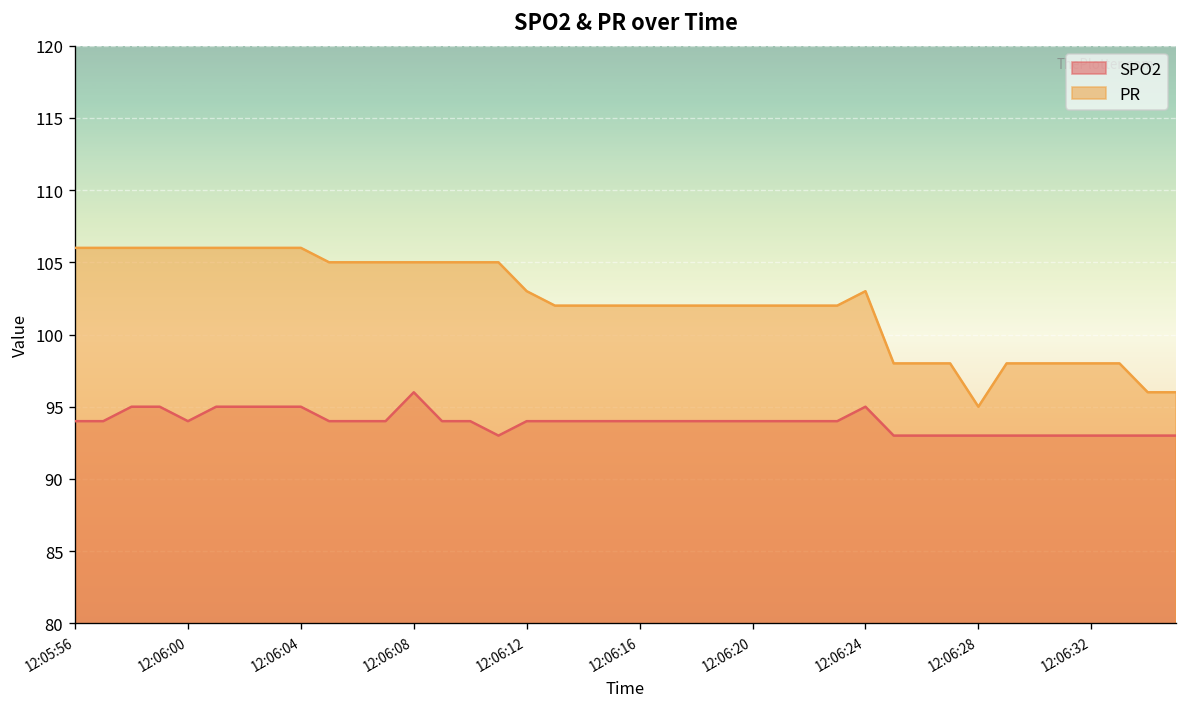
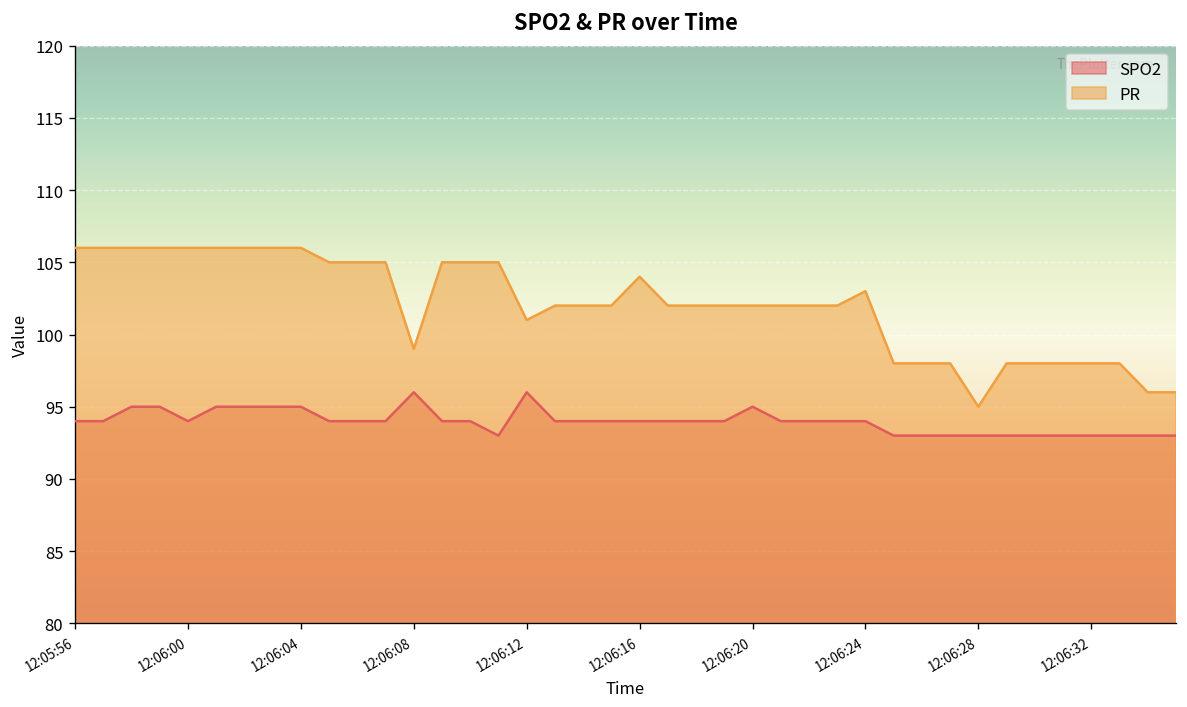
  {
    "SPO2": {
      "12:05:56": 94,
      "12:06:00": 94,
      "12:06:04": 95,
      "12:06:08": 96,
-     "12:06:12": 94,
+     "12:06:12": 96,
      "12:06:16": 94,
-     "12:06:20": 94,
-     "12:06:24": 95,
+     "12:06:20": 95,
+     "12:06:24": 94,
      "12:06:28": 93,
      "12:06:32": 93
    },
    "PR": {
      "12:05:56": 106,
      "12:06:00": 106,
      "12:06:04": 106,
-     "12:06:08": 105,
-     "12:06:12": 103,
-     "12:06:16": 102,
+     "12:06:08": 99,
+     "12:06:12": 101,
+     "12:06:16": 104,
      "12:06:20": 102,
      "12:06:24": 103,
      "12:06:28": 95,
      "12:06:32": 98
    }
  }
